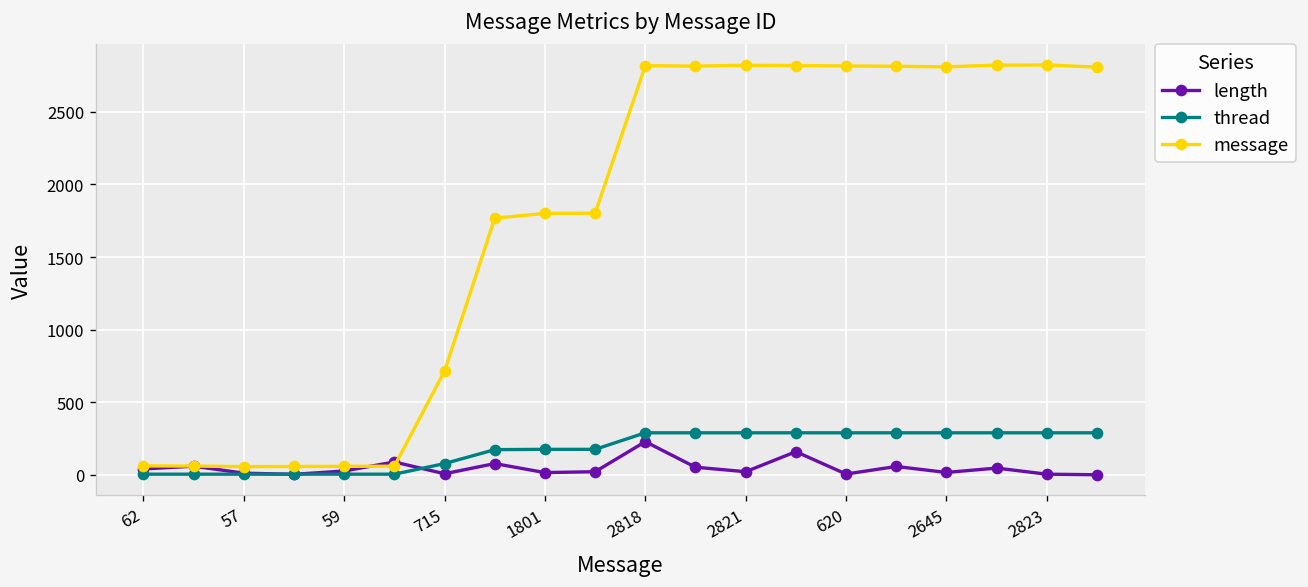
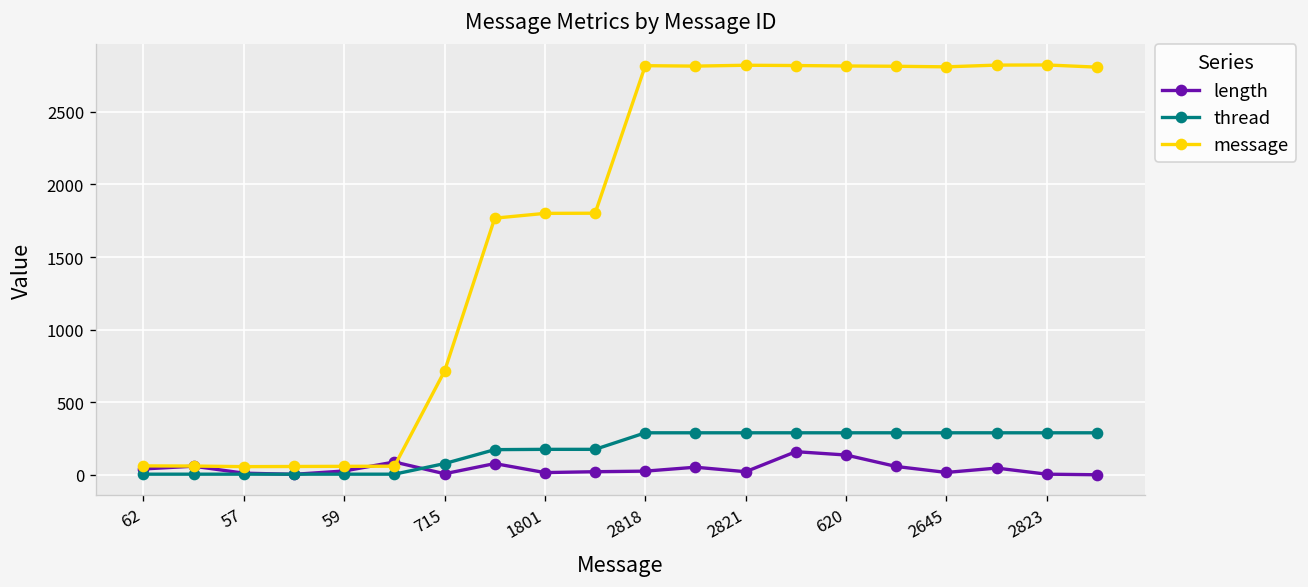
  {
    "length": {
      "59": 30,
      "715": 10,
      "1801": 20,
-     "2818": 230,
+     "2818": 30,
      "2821": 20,
-     "620": 10,
+     "620": 140,
      "2645": 20,
      "2823": 10
    },
    "thread": {
      "62": 10,
      "59": 10,
      "715": 80,
      "1801": 180,
      "2818": 290,
      "2821": 290,
      "620": 290,
      "2645": 290,
      "2823": 290
    },
    "message": {
      "57": 60,
      "59": 60,
      "715": 720,
      "1801": 1800,
      "2818": 2820,
      "2821": 2820,
      "620": 2820,
      "2645": 2810,
      "2823": 2820
    }
  }
